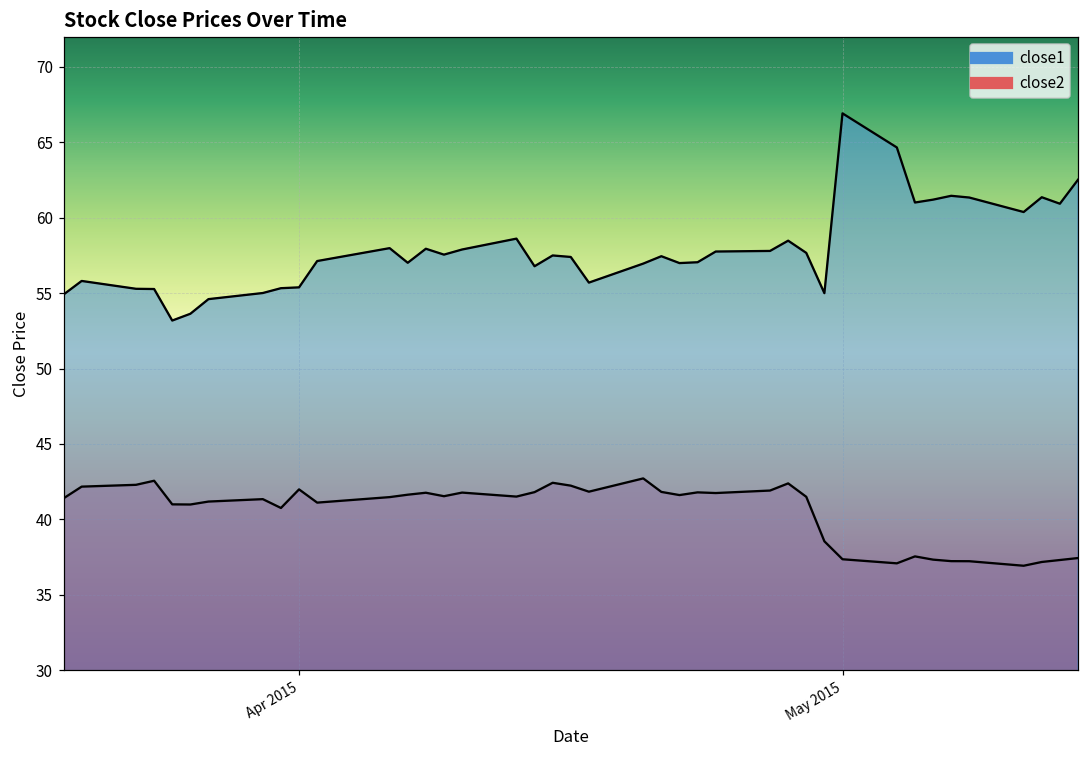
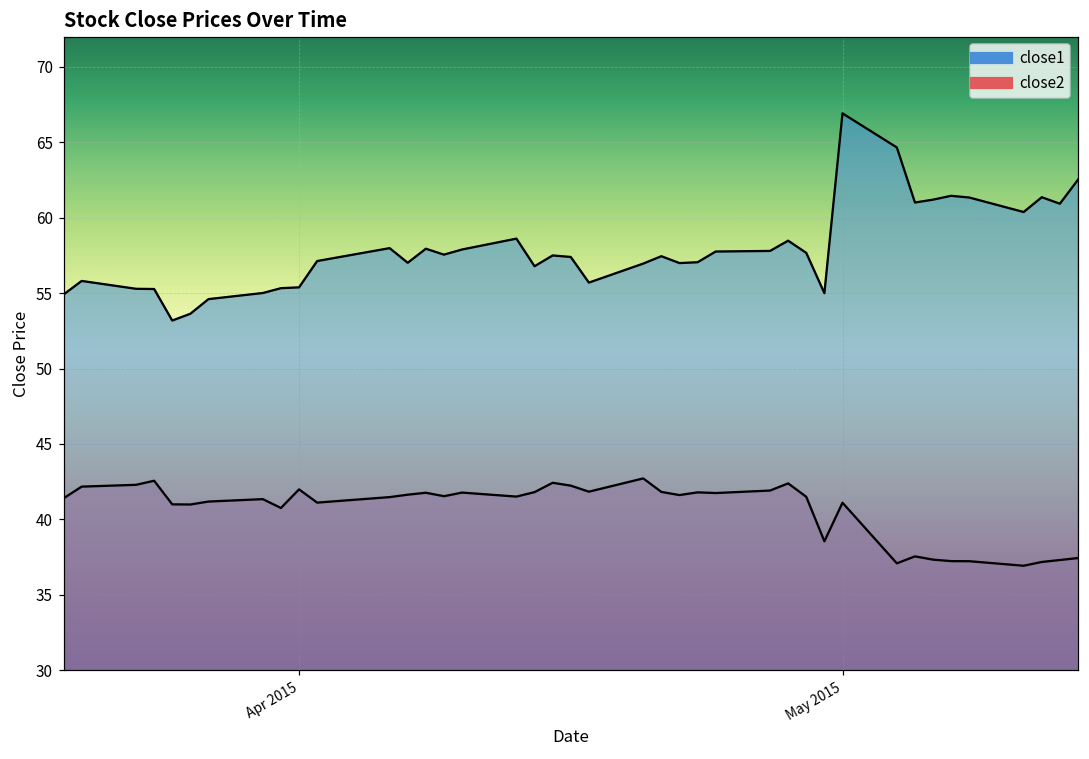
  {
    "close2": {
      "Apr 2015": 42.0,
-     "May 2015": 37.4
+     "May 2015": 41.1
    },
    "close1": {
      "Apr 2015": 55.4,
      "May 2015": 66.9
    }
  }
